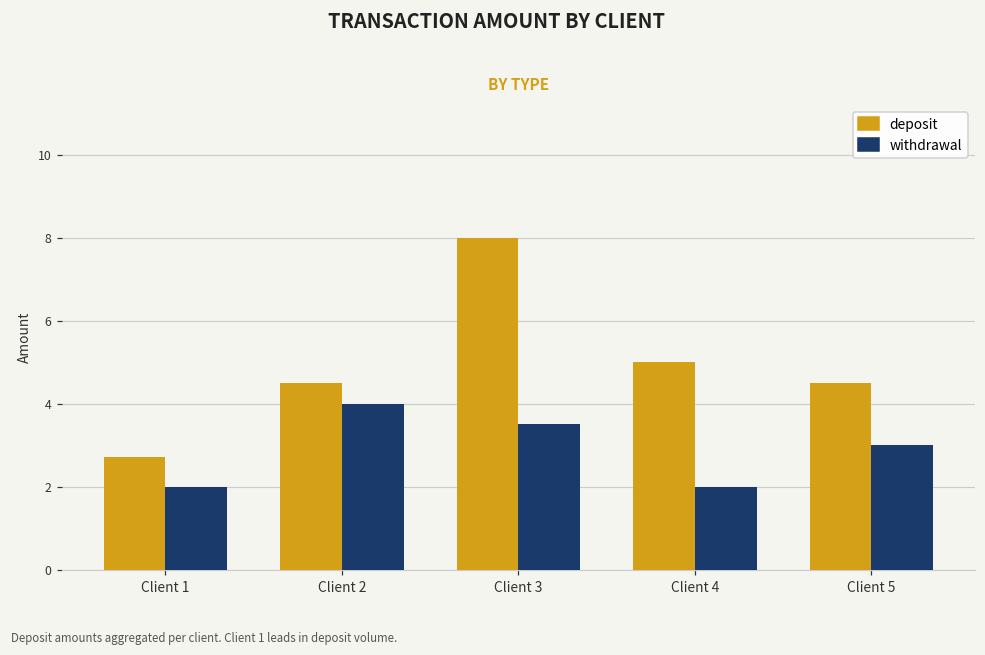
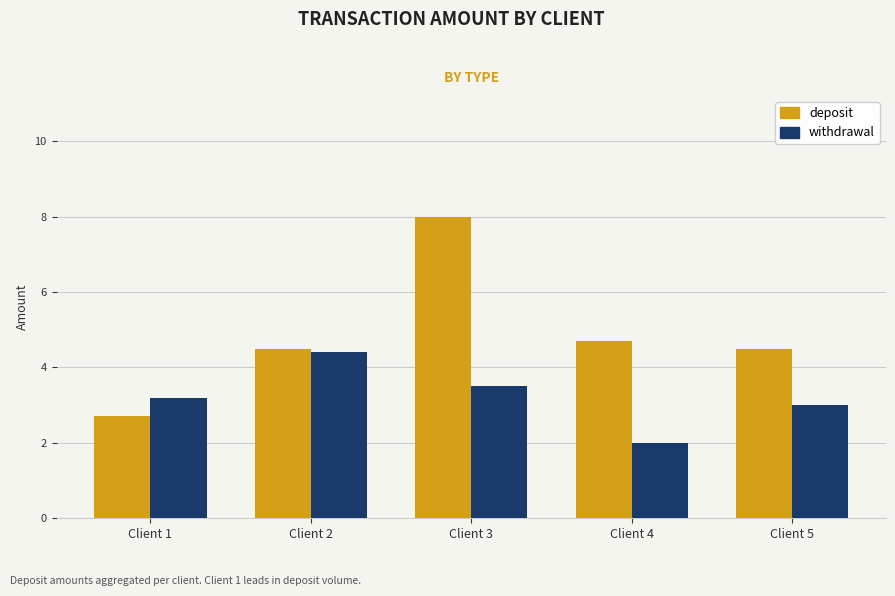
  {
    "deposit": {
      "Client 1": 2.7,
      "Client 2": 4.5,
      "Client 3": 8.0,
-     "Client 4": 5.0,
+     "Client 4": 4.7,
      "Client 5": 4.5
    },
    "withdrawal": {
-     "Client 1": 2.0,
-     "Client 2": 4.0,
+     "Client 1": 3.2,
+     "Client 2": 4.4,
      "Client 3": 3.5,
      "Client 4": 2.0,
      "Client 5": 3.0
    }
  }
